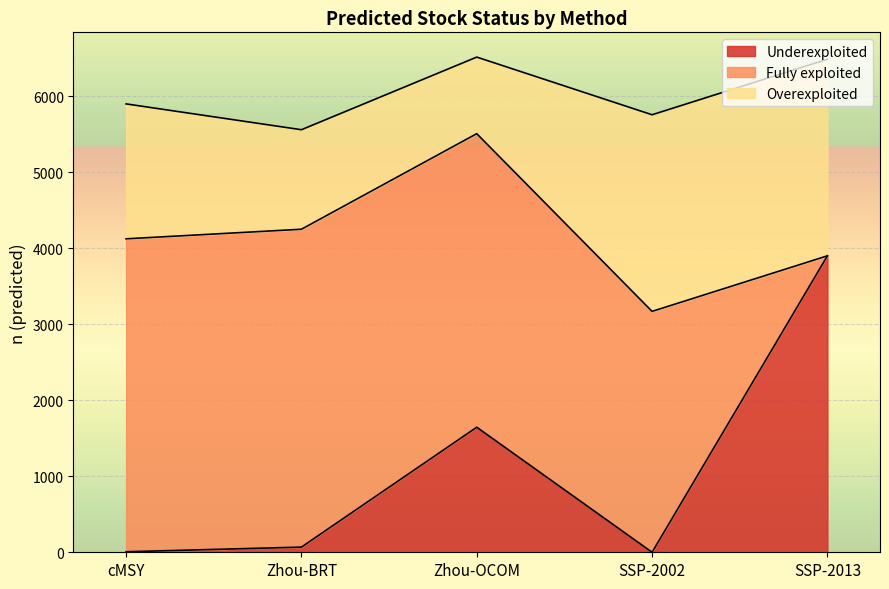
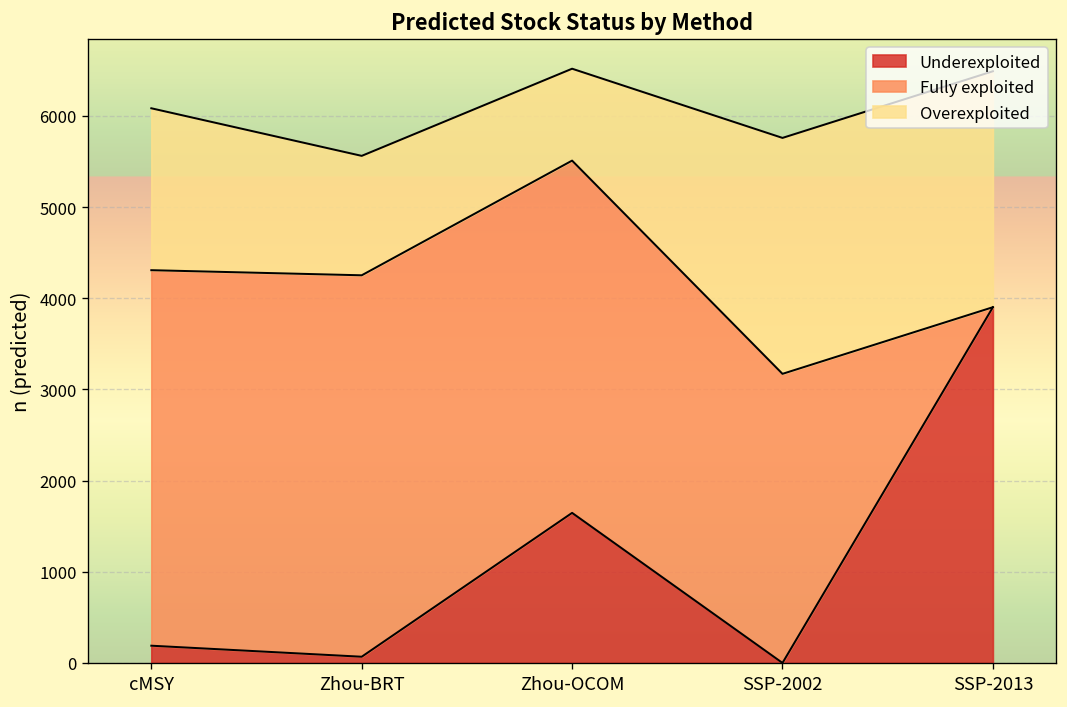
  {
    "Underexploited": {
-     "cMSY": 0,
+     "cMSY": 200,
      "Zhou-BRT": 100,
      "Zhou-OCOM": 1600,
      "SSP-2002": 0
    },
    "Fully exploited": {
      "cMSY": 4100,
      "Zhou-BRT": 4200,
      "Zhou-OCOM": 3900,
      "SSP-2002": 3200
    },
    "Overexploited": {
      "cMSY": 1800,
      "Zhou-BRT": 1300,
      "Zhou-OCOM": 1000,
      "SSP-2002": 2600
    }
  }
